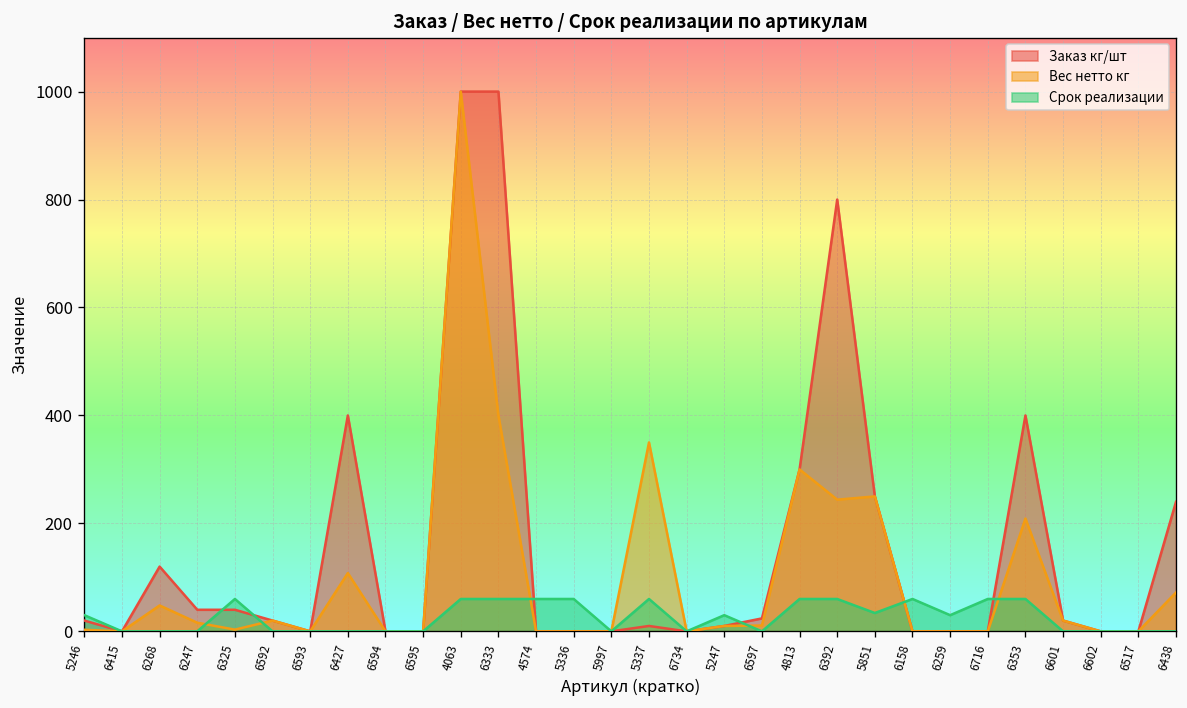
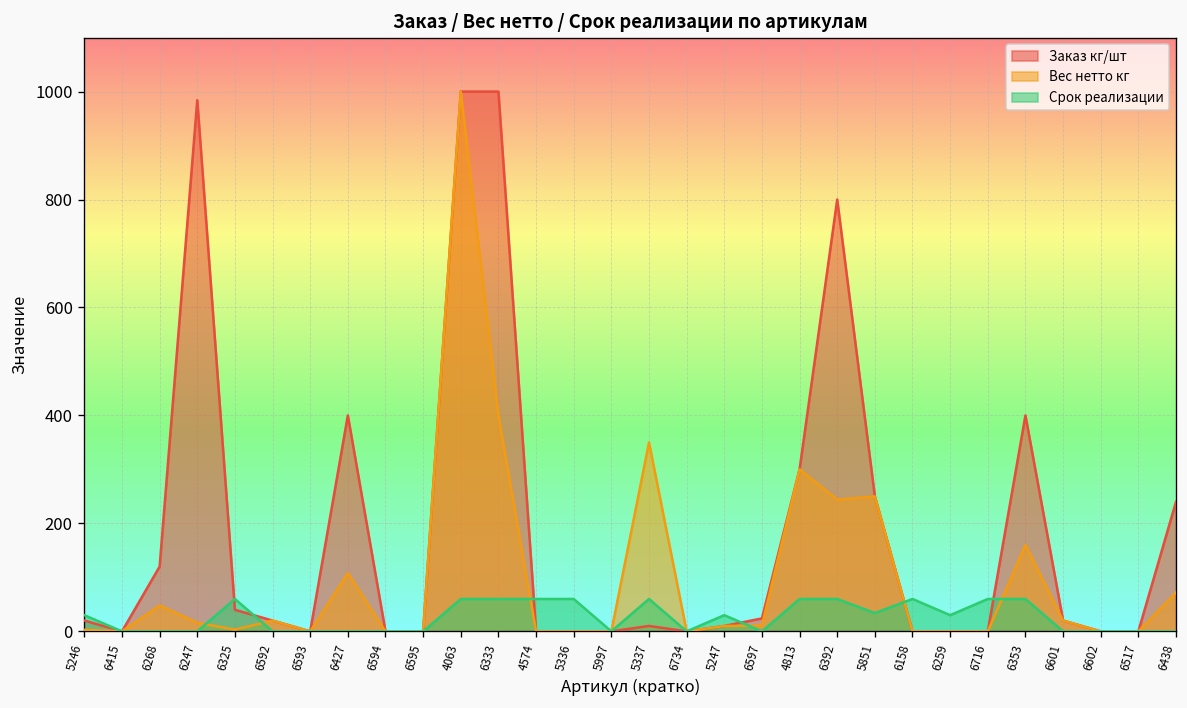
  {
    "Заказ кг/шт": {
      "5246": 20,
      "6268": 120,
-     "6247": 40,
+     "6247": 980,
      "6325": 40,
      "6427": 400,
      "6333": 1000,
      "5337": 10,
      "6597": 20,
      "6392": 800,
      "6353": 400,
      "6438": 240
    },
    "Вес нетто кг": {
      "5246": 0,
      "6268": 50,
      "6247": 20,
      "6325": 0,
      "6427": 110,
      "6333": 400,
      "5337": 350,
      "6597": 10,
      "6392": 240,
-     "6353": 210,
+     "6353": 160,
      "6438": 70
    },
    "Срок реализации": {
      "5246": 30,
      "6268": 0,
      "6247": 0,
      "6325": 60,
      "6592": 0,
      "6427": 0,
      "4063": 60,
      "6333": 60,
      "4574": 60,
      "5336": 60,
      "5337": 60,
      "5247": 30,
      "6597": 0,
      "4813": 60,
      "6392": 60,
      "5851": 30,
      "6158": 60,
      "6259": 30,
      "6716": 60,
      "6353": 60,
      "6601": 0,
      "6438": 0
    }
  }
